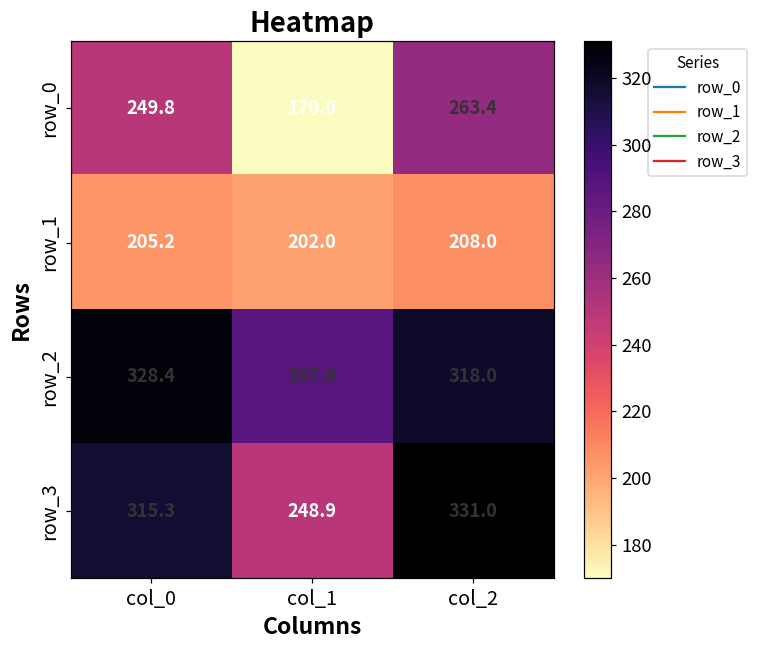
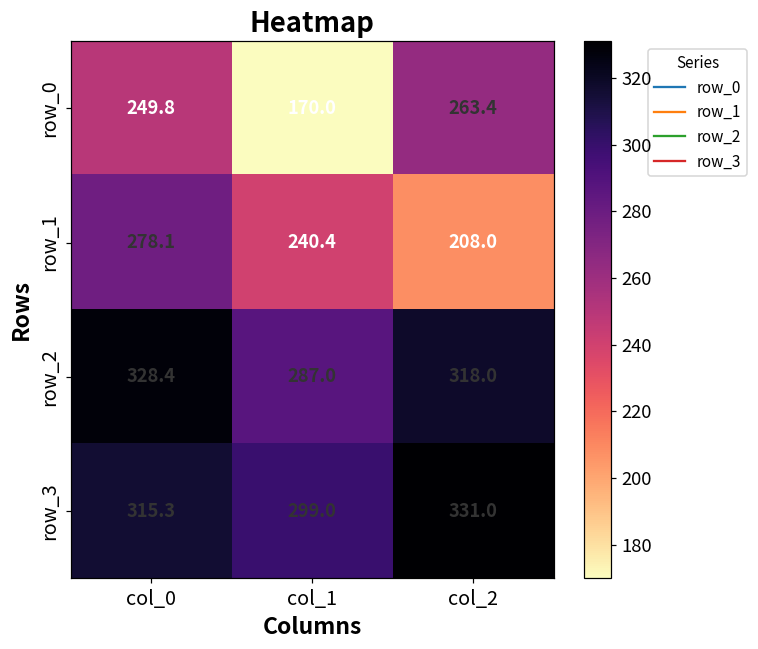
  {
    "row_0": {
      "col_0": 249.8,
      "col_1": 170.0,
      "col_2": 263.4
    },
    "row_1": {
-     "col_0": 205.2,
-     "col_1": 202.0,
+     "col_0": 278.1,
+     "col_1": 240.4,
      "col_2": 208.0
    },
    "row_2": {
      "col_0": 328.4,
      "col_1": 287.0
    },
    "row_3": {
-     "col_1": 248.9,
+     "col_1": 299.0,
      "col_2": 331.0
    }
  }
